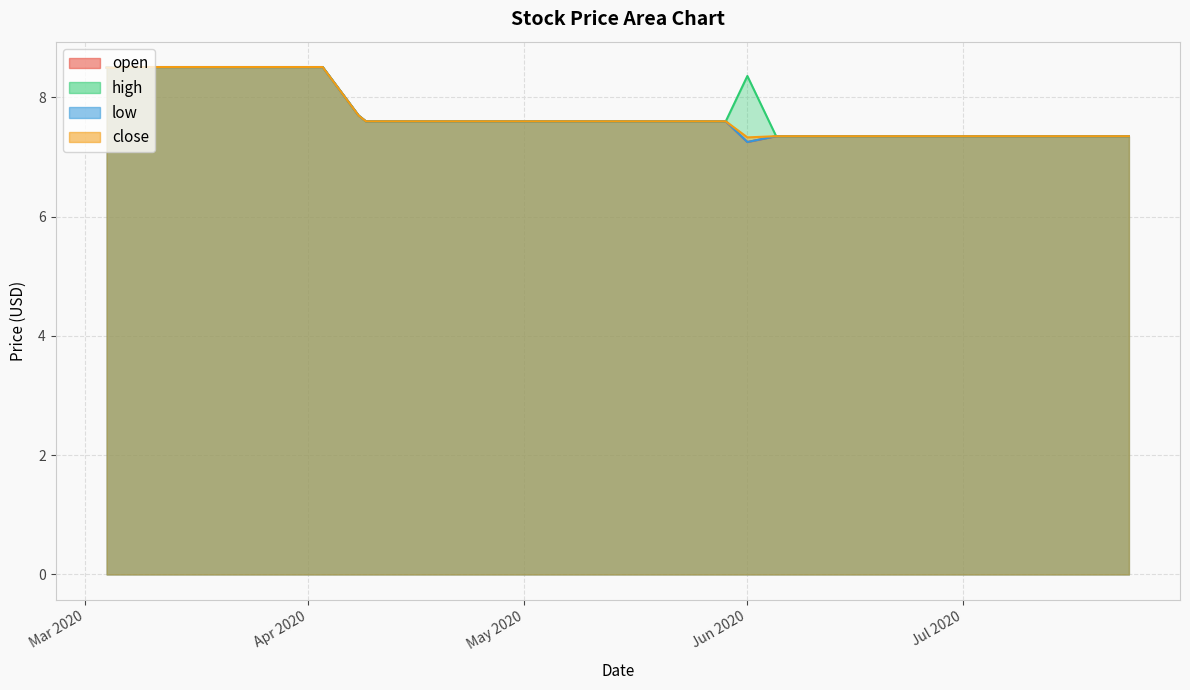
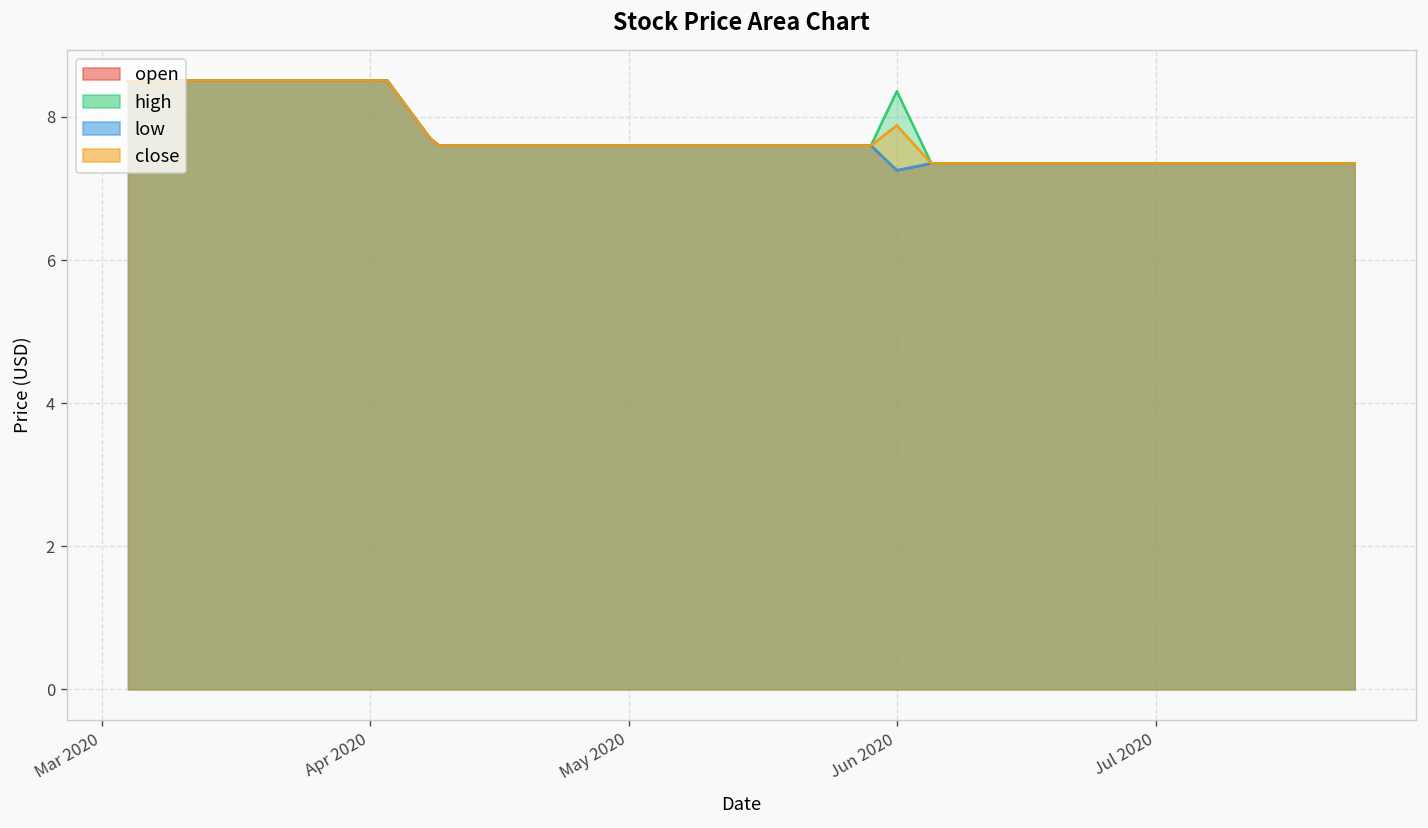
  {
    "low": {
      "Jun 2020": 7.3
    },
    "high": {
      "Jun 2020": 8.4
    },
    "close": {
-     "Jun 2020": 7.3
+     "Jun 2020": 7.9
    }
  }
